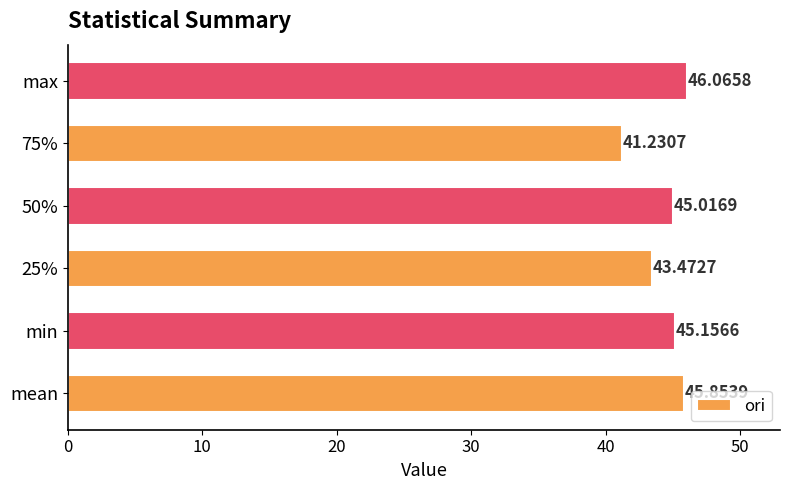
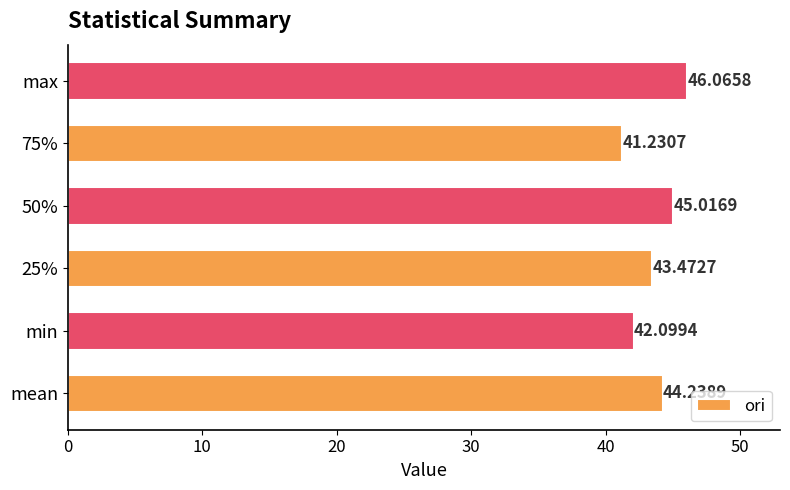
  {
    "max": 46.0658,
    "75%": 41.2307,
    "50%": 45.0169,
    "25%": 43.4727,
-   "min": 45.1566,
-   "mean": 45.8539
+   "min": 42.0994,
+   "mean": 44.2389
  }
